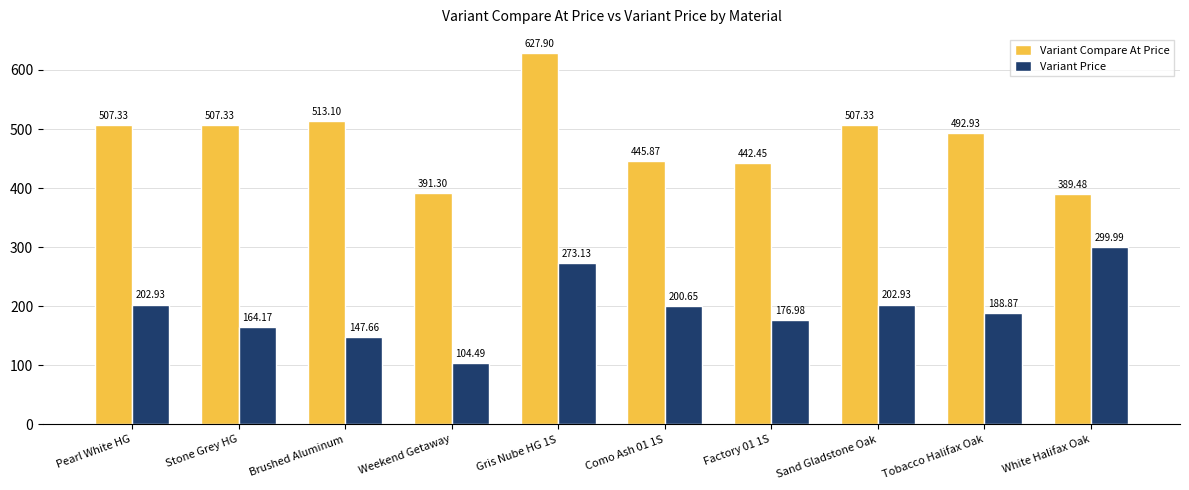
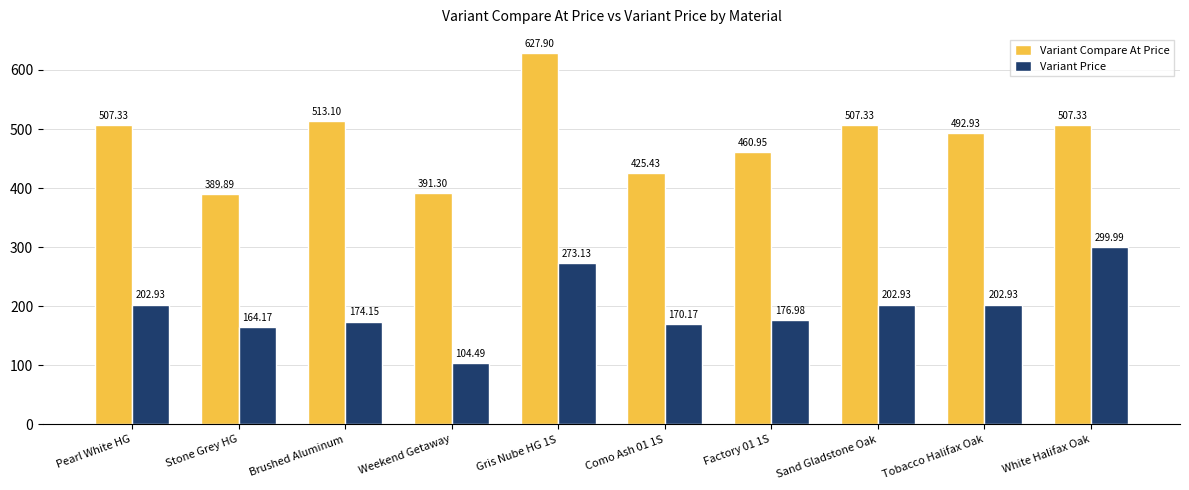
  {
    "Variant Compare At Price": {
      "Pearl White HG": 507.33,
-     "Stone Grey HG": 507.33,
+     "Stone Grey HG": 389.89,
      "Brushed Aluminum": 513.10,
      "Weekend Getaway": 391.30,
      "Gris Nube HG 1S": 627.90,
-     "Como Ash 01 1S": 445.87,
-     "Factory 01 1S": 442.45,
+     "Como Ash 01 1S": 425.43,
+     "Factory 01 1S": 460.95,
      "Sand Gladstone Oak": 507.33,
      "Tobacco Halifax Oak": 492.93,
-     "White Halifax Oak": 389.48
+     "White Halifax Oak": 507.33
    },
    "Variant Price": {
      "Pearl White HG": 202.93,
      "Stone Grey HG": 164.17,
-     "Brushed Aluminum": 147.66,
+     "Brushed Aluminum": 174.15,
      "Weekend Getaway": 104.49,
      "Gris Nube HG 1S": 273.13,
-     "Como Ash 01 1S": 200.65,
+     "Como Ash 01 1S": 170.17,
      "Factory 01 1S": 176.98,
      "Sand Gladstone Oak": 202.93,
-     "Tobacco Halifax Oak": 188.87,
+     "Tobacco Halifax Oak": 202.93,
      "White Halifax Oak": 299.99
    }
  }
